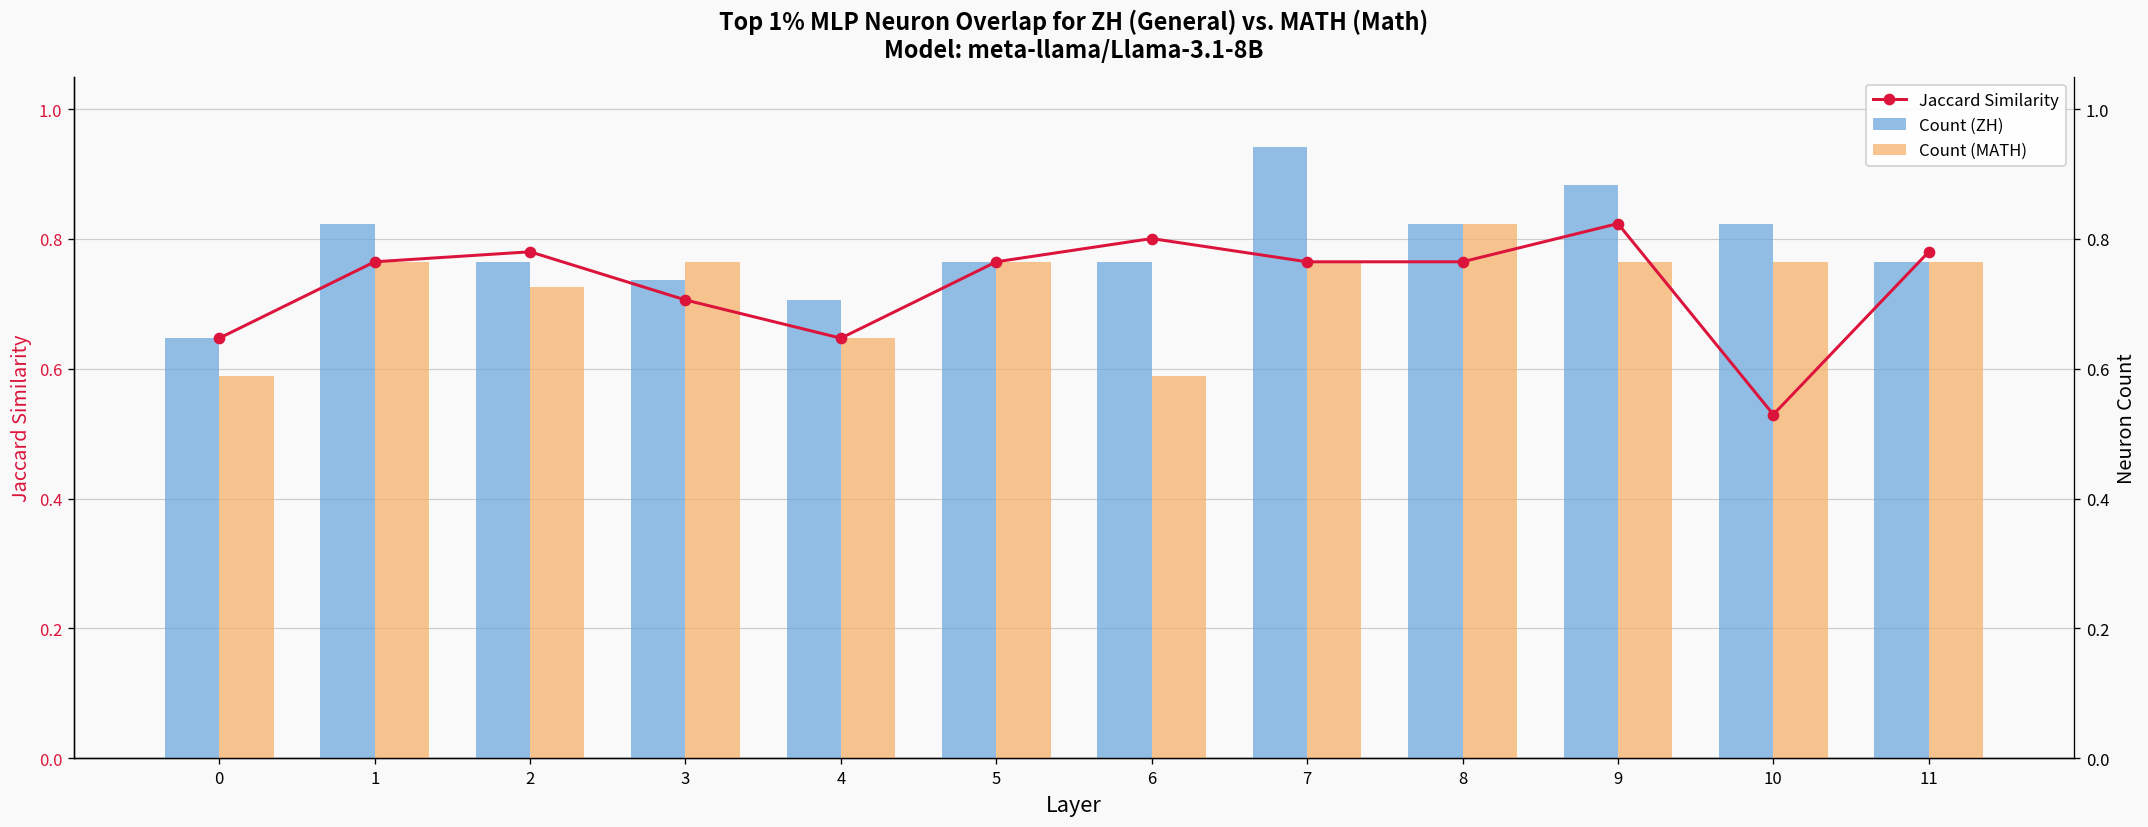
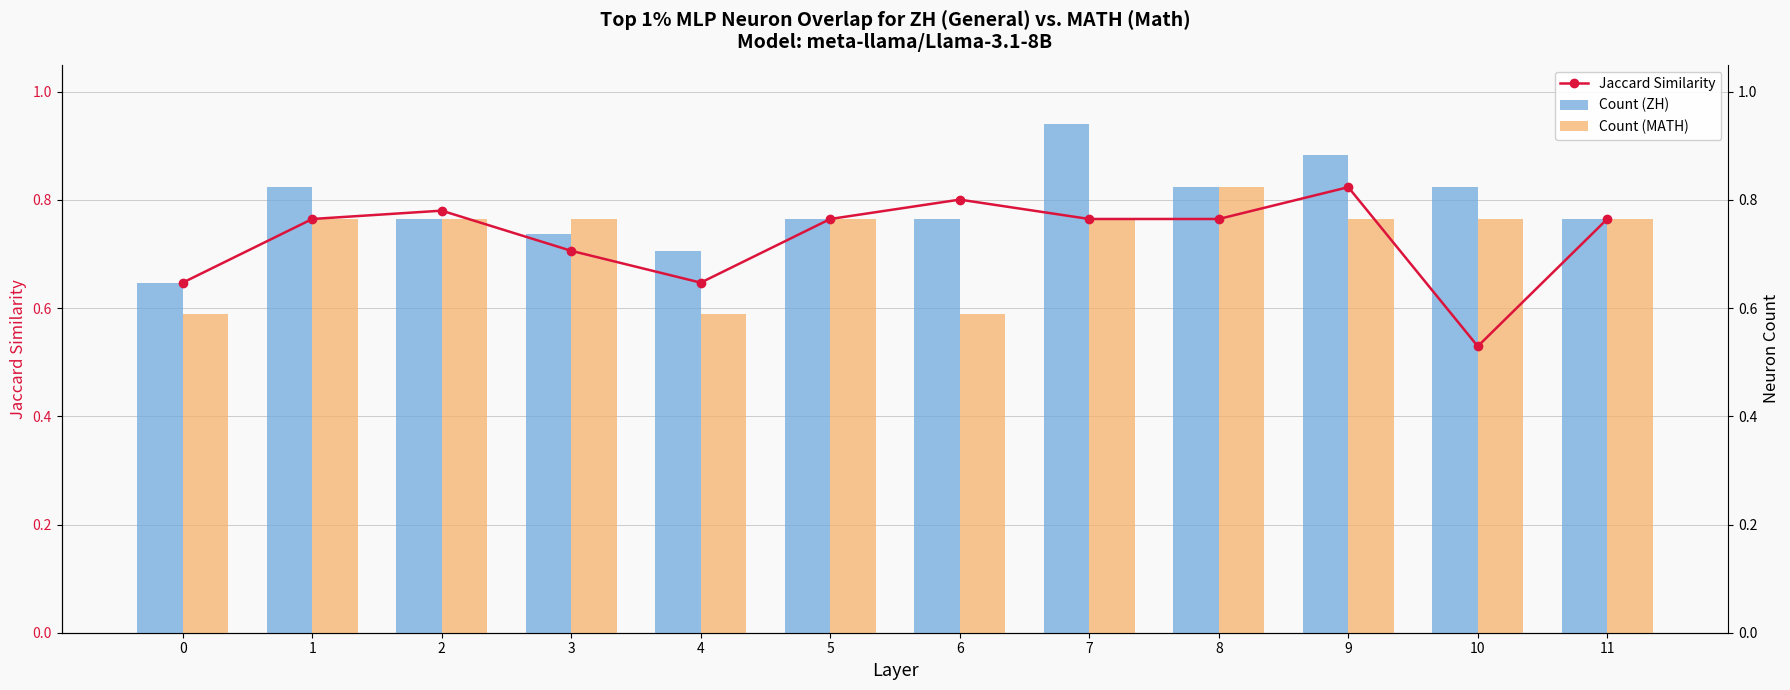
  {
    "Count (ZH)": {
      "0": 0.65,
      "1": 0.82,
      "2": 0.76,
      "3": 0.74,
      "4": 0.71,
      "5": 0.76,
      "6": 0.76,
      "7": 0.94,
      "8": 0.82,
      "9": 0.88,
      "10": 0.82,
      "11": 0.76
    },
    "Count (MATH)": {
      "0": 0.59,
      "1": 0.76,
-     "2": 0.73,
+     "2": 0.76,
      "3": 0.76,
-     "4": 0.65,
+     "4": 0.59,
      "5": 0.76,
      "6": 0.59,
      "7": 0.76,
      "8": 0.82,
      "9": 0.76,
      "10": 0.76,
      "11": 0.76
    },
    "Jaccard Similarity": {
      "0": 0.65,
      "1": 0.76,
      "2": 0.78,
      "3": 0.71,
      "4": 0.65,
      "5": 0.76,
      "6": 0.80,
      "7": 0.76,
      "8": 0.76,
      "9": 0.82,
      "10": 0.53,
-     "11": 0.78
+     "11": 0.76
    }
  }
